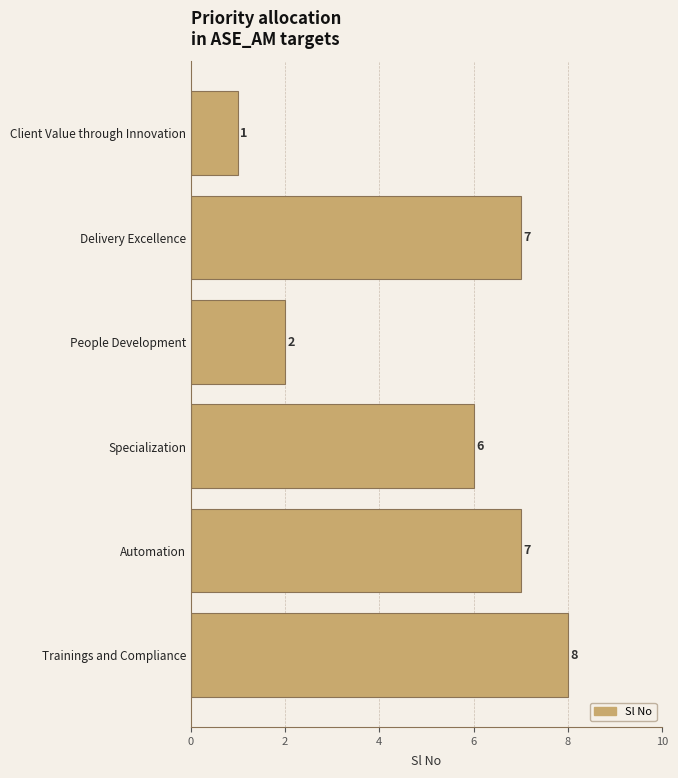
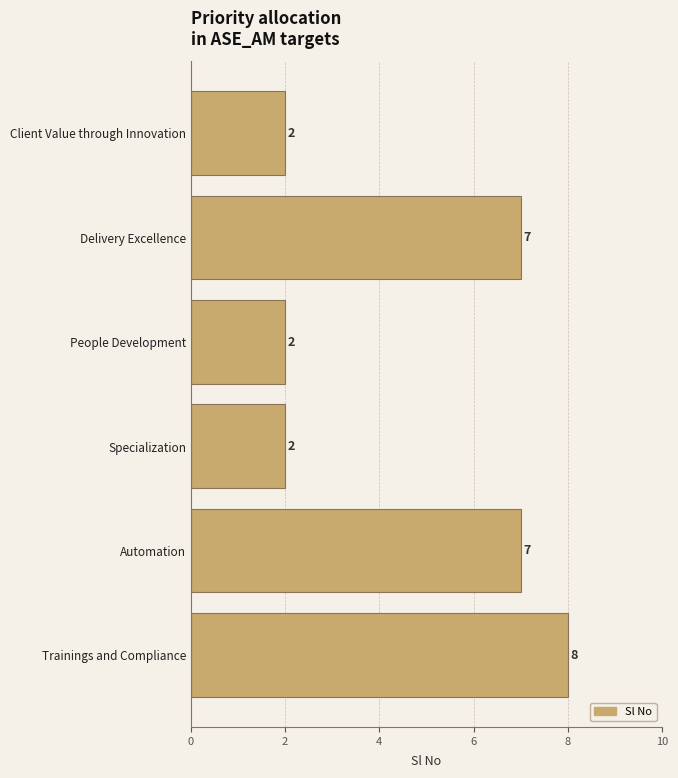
  {
-   "Client Value through Innovation": 1,
+   "Client Value through Innovation": 2,
    "Delivery Excellence": 7,
    "People Development": 2,
-   "Specialization": 6,
+   "Specialization": 2,
    "Automation": 7,
    "Trainings and Compliance": 8
  }
